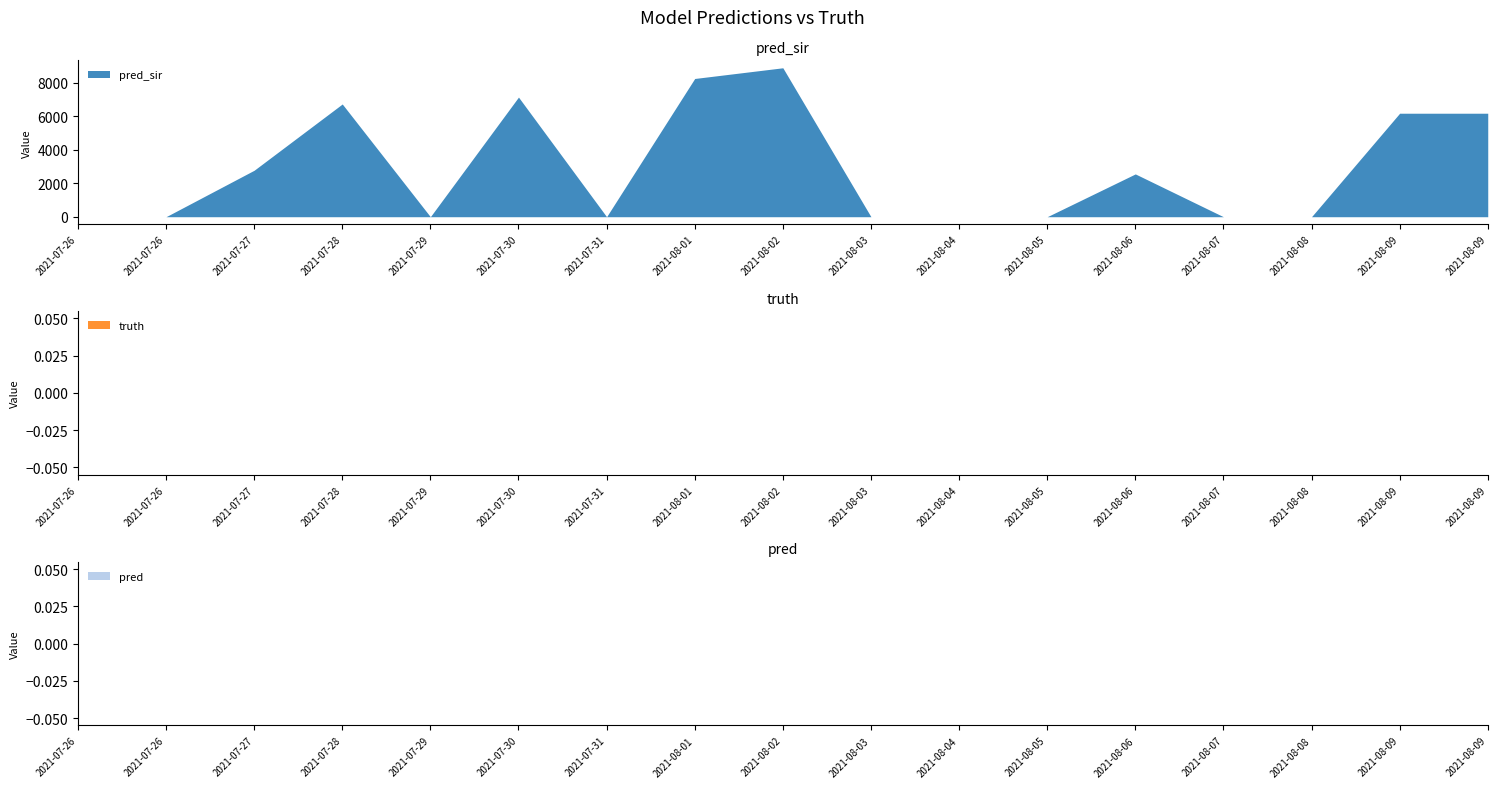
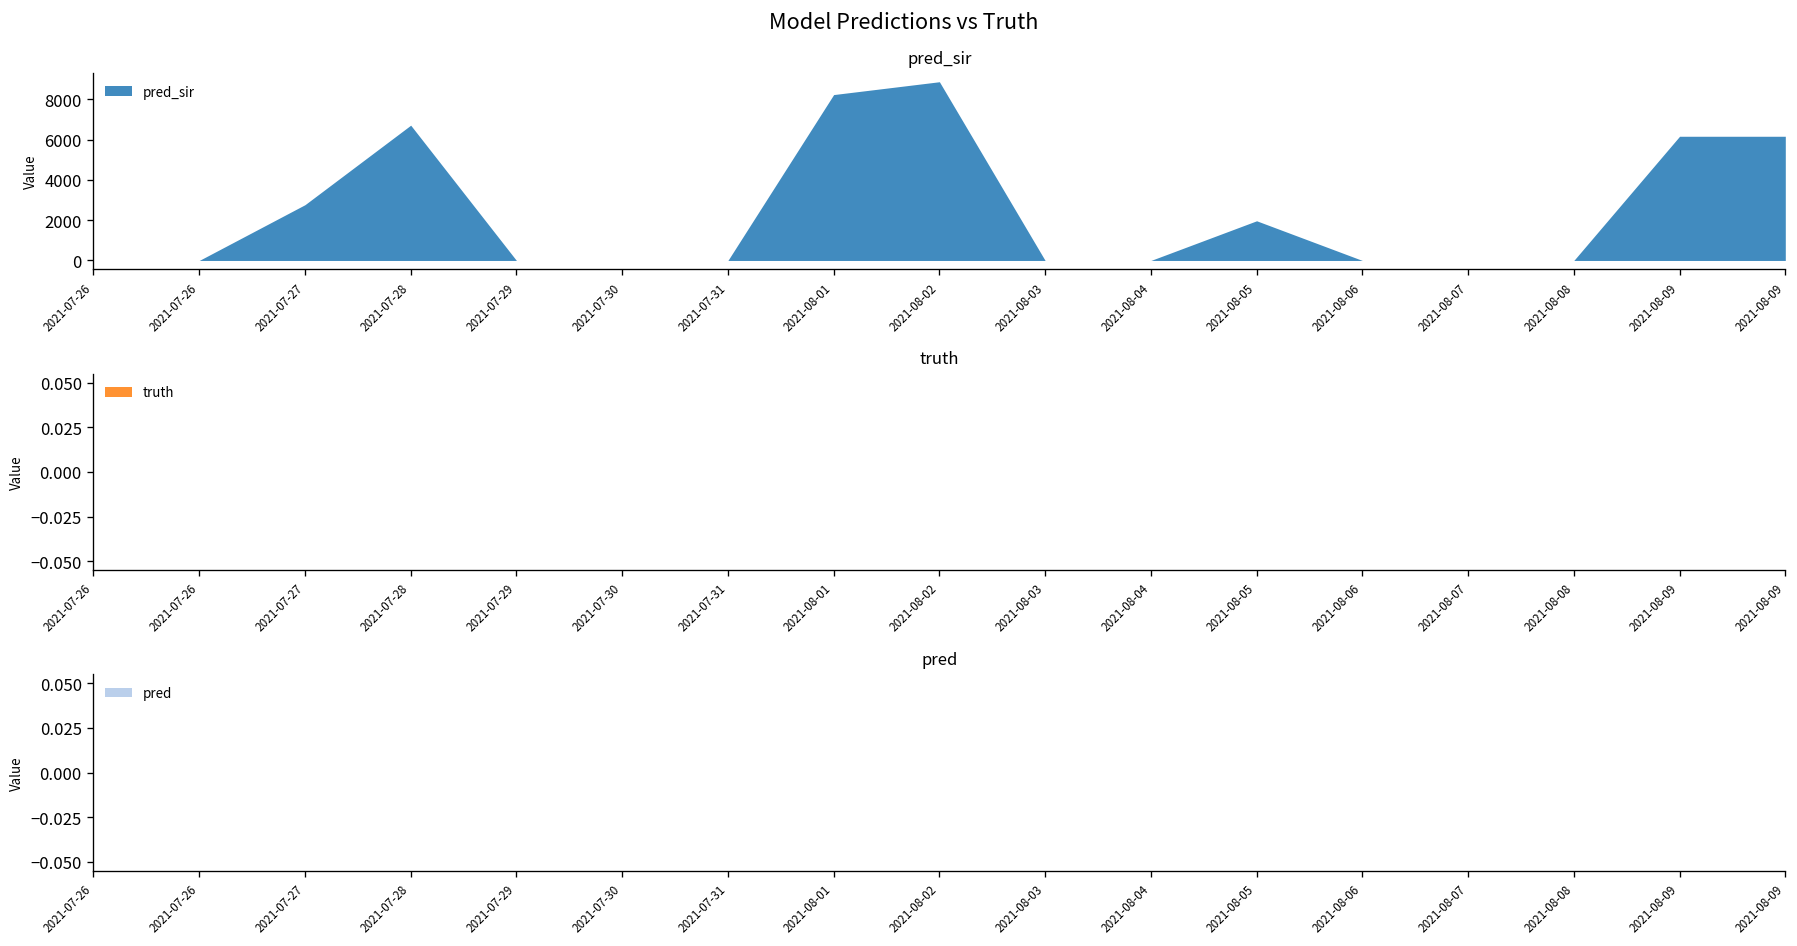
  {
    "pred_sir": {
      "2021-07-27": 2800,
      "2021-07-28": 6700,
      "2021-07-29": 0,
-     "2021-07-30": 7100,
+     "2021-07-30": 0,
      "2021-07-31": 0,
      "2021-08-01": 8200,
      "2021-08-02": 8900,
      "2021-08-03": 0,
      "2021-08-04": 0,
-     "2021-08-05": 0,
-     "2021-08-06": 2600,
+     "2021-08-05": 2000,
+     "2021-08-06": 0,
      "2021-08-07": 0,
      "2021-08-08": 0
    },
    "truth": {
      "2021-07-27": 0.000,
      "2021-07-28": 0.000,
      "2021-07-29": 0.000,
      "2021-07-30": 0.000,
      "2021-07-31": 0.000,
      "2021-08-01": 0.000,
      "2021-08-02": 0.000,
      "2021-08-03": 0.000,
      "2021-08-04": 0.000,
      "2021-08-05": 0.000,
      "2021-08-06": 0.000,
      "2021-08-07": 0.000,
      "2021-08-08": 0.000
    },
    "pred": {
      "2021-07-27": 0.000,
      "2021-07-28": 0.000,
      "2021-07-29": 0.000,
      "2021-07-30": 0.000,
      "2021-07-31": 0.000,
      "2021-08-01": 0.000,
      "2021-08-02": 0.000,
      "2021-08-03": 0.000,
      "2021-08-04": 0.000,
      "2021-08-05": 0.000,
      "2021-08-06": 0.000,
      "2021-08-07": 0.000,
      "2021-08-08": 0.000
    }
  }
